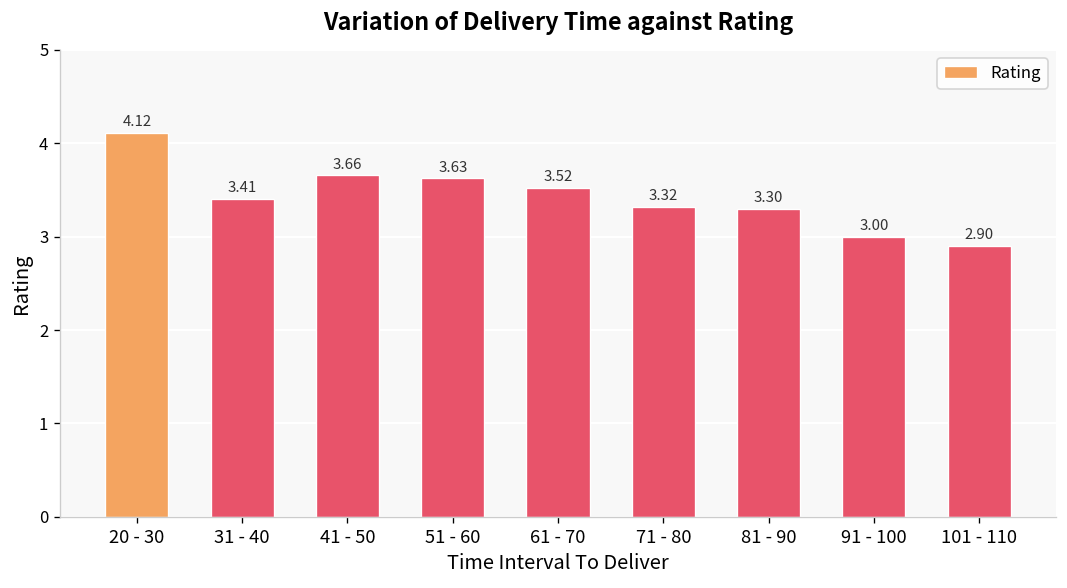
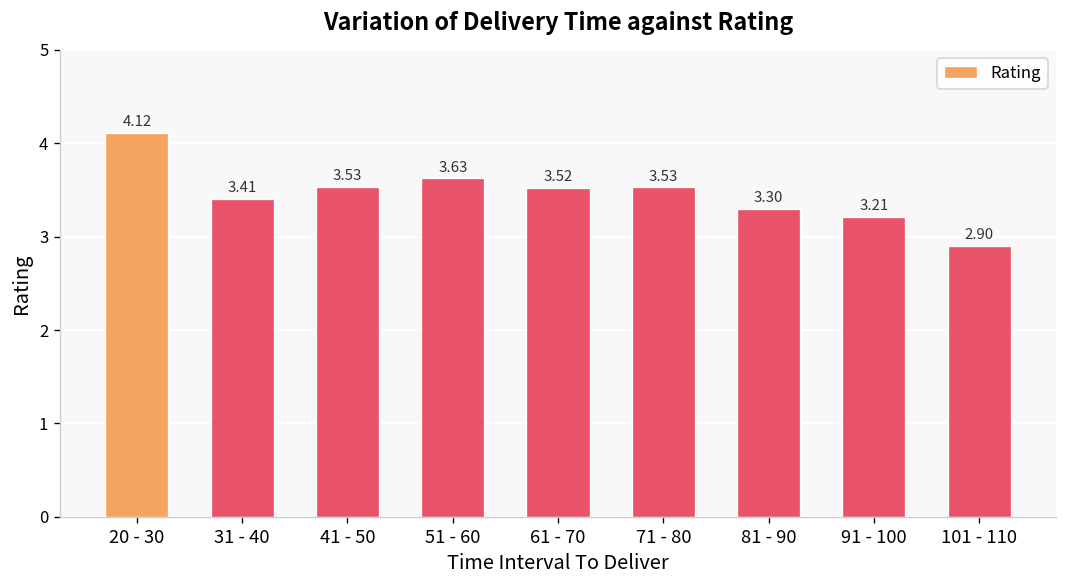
  {
    "20 - 30": 4.12,
    "31 - 40": 3.41,
-   "41 - 50": 3.66,
+   "41 - 50": 3.53,
    "51 - 60": 3.63,
    "61 - 70": 3.52,
-   "71 - 80": 3.32,
+   "71 - 80": 3.53,
    "81 - 90": 3.30,
-   "91 - 100": 3.00,
+   "91 - 100": 3.21,
    "101 - 110": 2.90
  }
